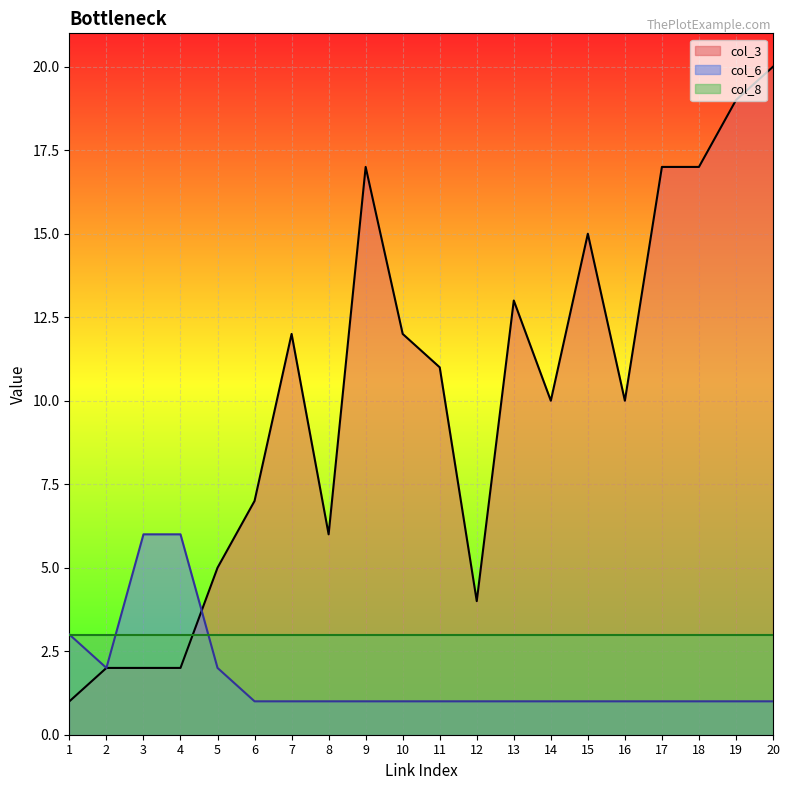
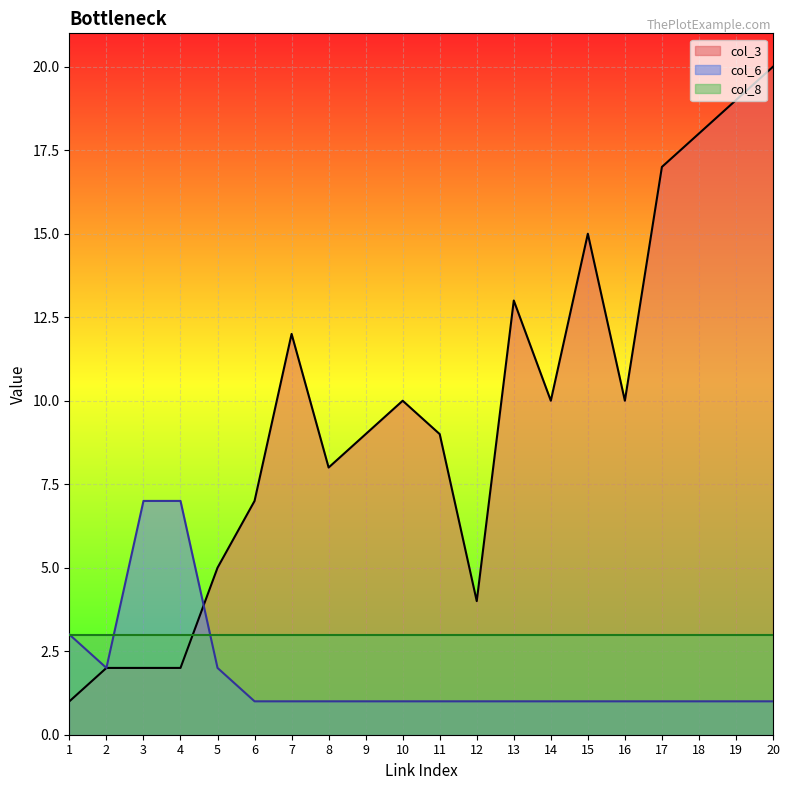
  {
    "col_3": {
      "1": 1,
      "3": 2,
      "4": 2,
      "5": 5,
      "6": 7,
      "7": 12,
-     "8": 6,
-     "9": 17,
-     "10": 12,
-     "11": 11,
+     "8": 8,
+     "9": 9,
+     "10": 10,
+     "11": 9,
      "12": 4,
      "13": 13,
      "14": 10,
      "15": 15,
      "16": 10,
      "17": 17,
-     "18": 17,
+     "18": 18,
      "20": 20
    },
    "col_6": {
-     "3": 6,
-     "4": 6,
+     "3": 7,
+     "4": 7,
      "5": 2,
      "6": 1,
      "7": 1,
      "8": 1,
      "9": 1,
      "10": 1,
      "11": 1,
      "12": 1,
      "13": 1,
      "14": 1,
      "15": 1,
      "16": 1,
      "17": 1,
      "18": 1,
      "19": 1,
      "20": 1
    },
    "col_8": {
      "2": 3,
      "3": 3,
      "4": 3,
      "5": 3,
      "6": 3,
      "7": 3,
      "8": 3,
      "9": 3,
      "10": 3,
      "11": 3,
      "12": 3,
      "13": 3,
      "14": 3,
      "15": 3,
      "16": 3,
      "17": 3,
      "18": 3,
      "19": 3,
      "20": 3
    }
  }
